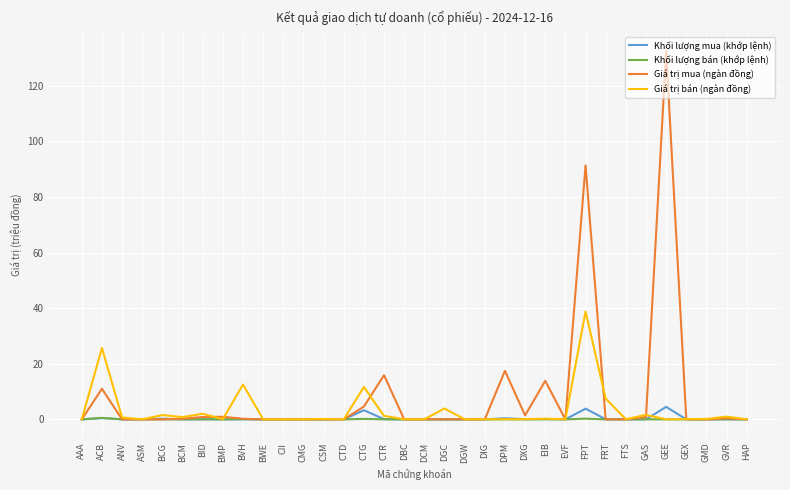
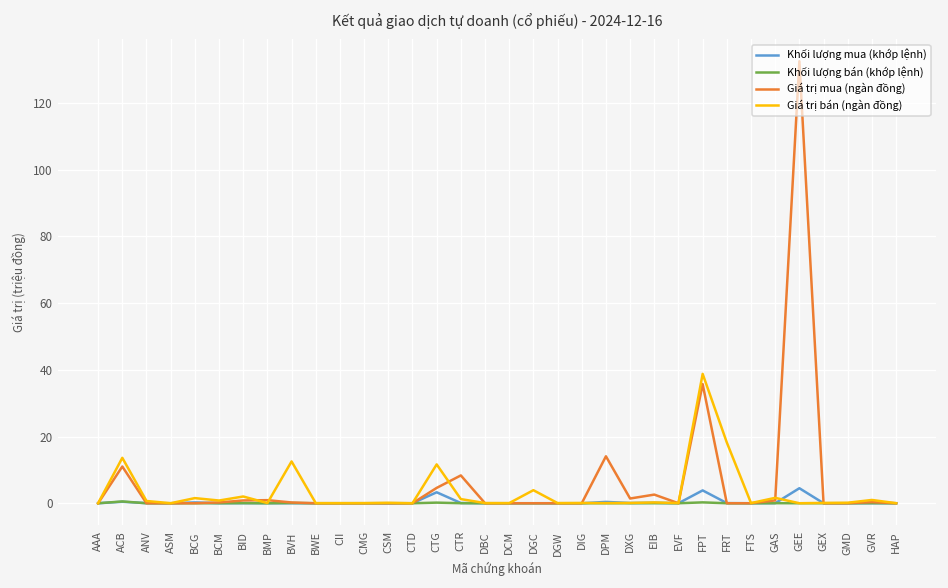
  {
    "Khối lượng mua (khớp lệnh)": {
      "CTG": 3,
      "FPT": 4,
      "GEE": 5
    },
    "Khối lượng bán (khớp lệnh)": {
      "CTG": 0,
      "FPT": 0
    },
    "Giá trị mua (ngàn đồng)": {
      "ACB": 11,
      "CTG": 5,
-     "CTR": 16,
-     "DPM": 17,
+     "CTR": 8,
+     "DPM": 14,
      "DXG": 1,
-     "EIB": 14,
-     "FPT": 91
+     "EIB": 3,
+     "FPT": 36
    },
    "Giá trị bán (ngàn đồng)": {
-     "ACB": 26,
+     "ACB": 14,
      "BCG": 2,
      "BID": 2,
      "BVH": 13,
      "CTG": 12,
      "CTR": 1,
      "DGC": 4,
      "FPT": 39,
-     "FRT": 7
+     "FRT": 18
    }
  }
